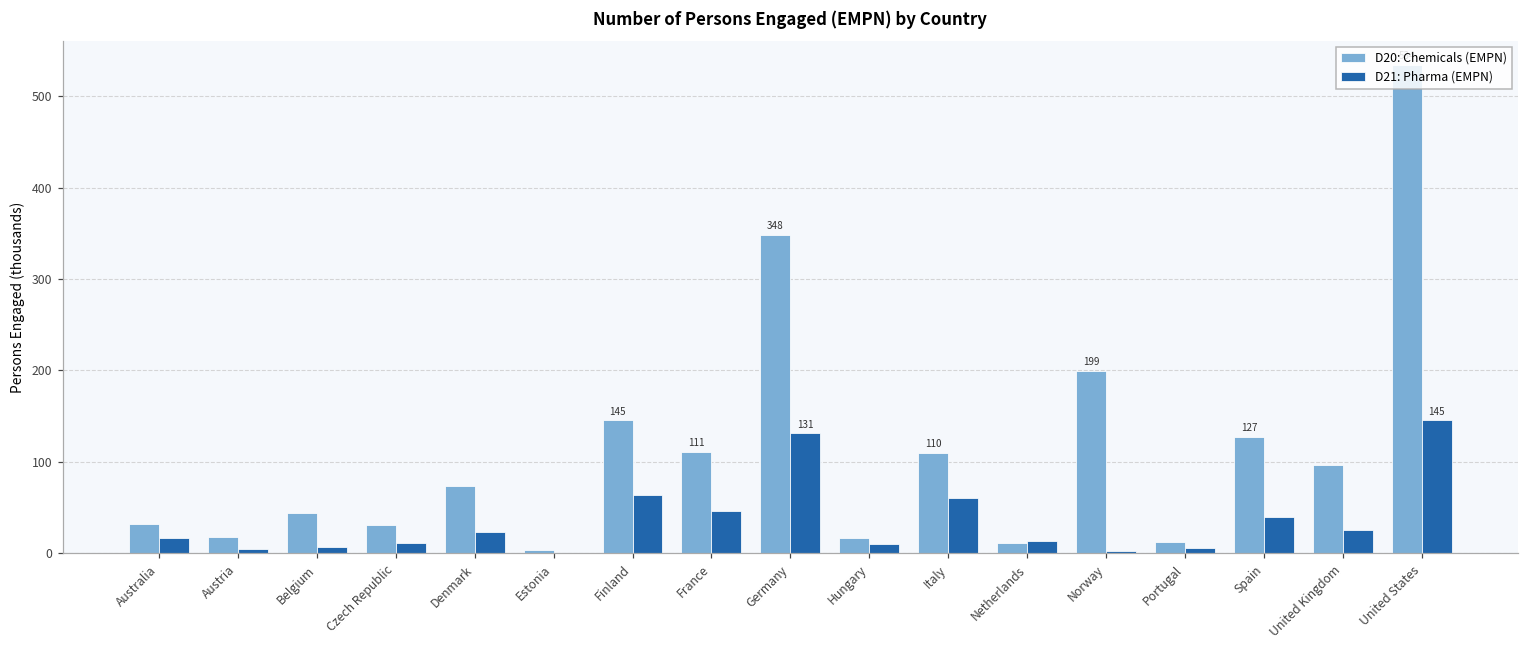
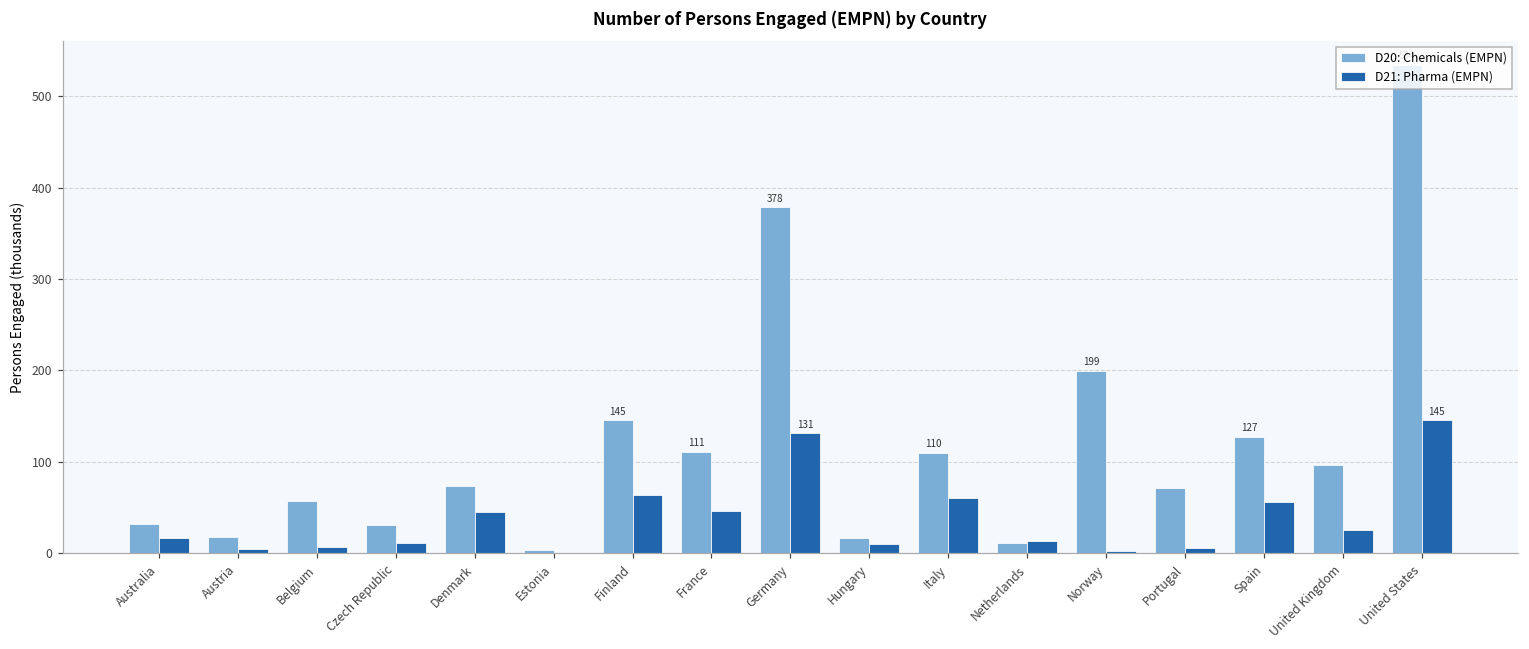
  {
    "D20: Chemicals (EMPN)": {
-     "Belgium": 40,
+     "Belgium": 60,
      "Finland": 145,
      "France": 111,
-     "Germany": 348,
+     "Germany": 378,
      "Italy": 110,
      "Norway": 199,
-     "Portugal": 10,
+     "Portugal": 70,
      "Spain": 127
    },
    "D21: Pharma (EMPN)": {
      "Australia": 20,
      "Austria": 0,
      "Belgium": 10,
      "Czech Republic": 10,
-     "Denmark": 20,
+     "Denmark": 50,
      "Finland": 60,
      "France": 50,
      "Hungary": 10,
      "Italy": 60,
      "Netherlands": 10,
      "Portugal": 10,
-     "Spain": 40,
+     "Spain": 60,
      "United Kingdom": 30
    }
  }
